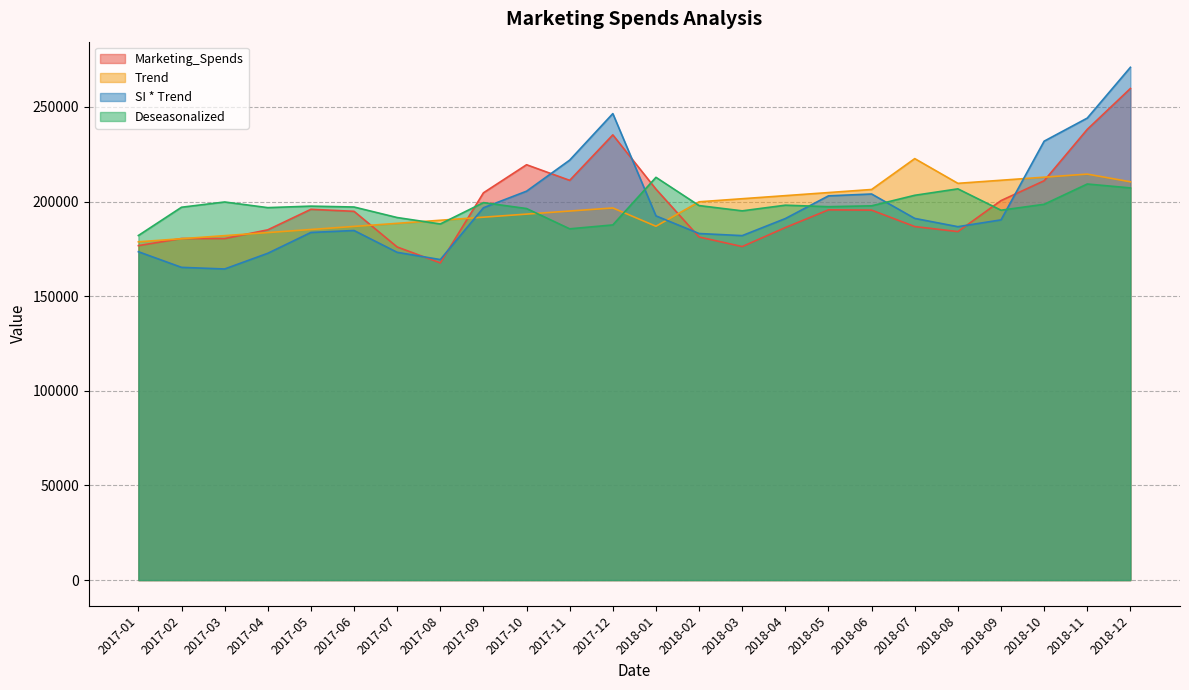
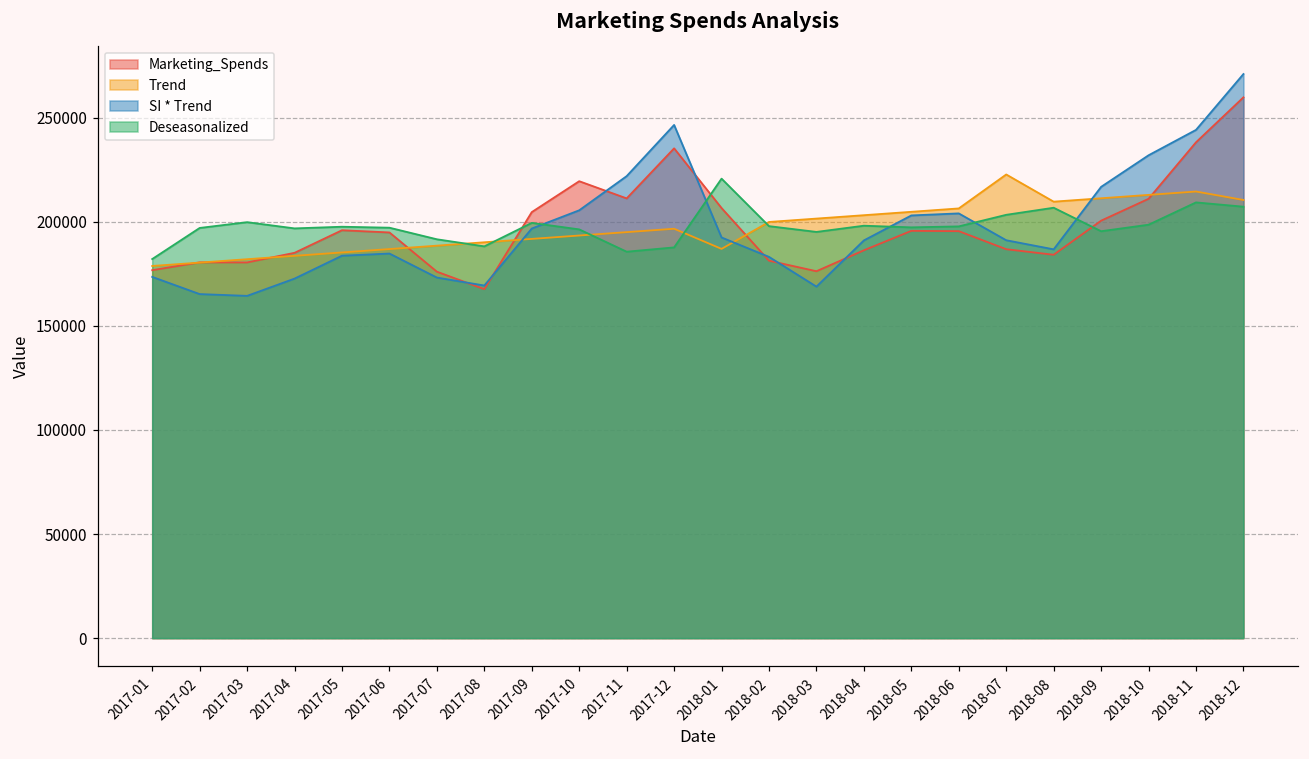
  {
    "Marketing_Spends": {
      "2017-01": 177000,
      "2017-03": 180000,
      "2017-04": 185000,
      "2017-05": 196000,
      "2017-06": 195000,
      "2017-07": 176000,
      "2017-08": 168000,
      "2017-09": 205000,
      "2017-10": 219000,
      "2017-11": 211000,
      "2017-12": 235000,
      "2018-01": 207000,
      "2018-02": 181000,
      "2018-03": 176000,
      "2018-04": 186000,
      "2018-05": 196000,
      "2018-06": 195000,
      "2018-07": 187000,
      "2018-08": 184000,
      "2018-09": 201000,
      "2018-10": 211000,
      "2018-11": 238000,
      "2018-12": 260000
    },
    "Trend": {
      "2017-01": 179000,
      "2017-03": 182000,
      "2017-04": 184000,
      "2017-05": 185000,
      "2017-06": 187000,
      "2017-07": 189000,
      "2017-08": 190000,
      "2017-09": 192000,
      "2017-10": 193000,
      "2017-11": 195000,
      "2017-12": 197000,
      "2018-01": 187000,
      "2018-02": 200000,
      "2018-03": 202000,
      "2018-04": 203000,
      "2018-05": 205000,
      "2018-06": 206000,
      "2018-07": 223000,
      "2018-08": 210000,
      "2018-09": 211000,
      "2018-10": 213000,
      "2018-11": 215000,
      "2018-12": 210000
    },
    "SI * Trend": {
      "2017-01": 174000,
      "2017-02": 165000,
      "2017-03": 164000,
      "2017-04": 173000,
      "2017-05": 184000,
      "2017-06": 185000,
      "2017-07": 173000,
      "2017-08": 169000,
      "2017-09": 197000,
      "2017-10": 205000,
      "2017-11": 222000,
      "2017-12": 246000,
      "2018-01": 192000,
      "2018-02": 183000,
-     "2018-03": 182000,
+     "2018-03": 169000,
      "2018-04": 191000,
      "2018-05": 203000,
      "2018-06": 204000,
      "2018-07": 191000,
      "2018-08": 187000,
-     "2018-09": 190000,
+     "2018-09": 217000,
      "2018-10": 232000,
      "2018-11": 244000,
      "2018-12": 271000
    },
    "Deseasonalized": {
      "2017-01": 182000,
      "2017-02": 197000,
      "2017-03": 200000,
      "2017-04": 197000,
      "2017-05": 198000,
      "2017-06": 197000,
      "2017-07": 192000,
      "2017-08": 188000,
      "2017-09": 199000,
      "2017-10": 196000,
      "2017-11": 186000,
      "2017-12": 188000,
-     "2018-01": 213000,
+     "2018-01": 221000,
      "2018-02": 198000,
      "2018-03": 195000,
      "2018-04": 198000,
      "2018-05": 197000,
      "2018-06": 198000,
      "2018-07": 203000,
      "2018-08": 207000,
      "2018-09": 195000,
      "2018-10": 199000,
      "2018-11": 209000,
      "2018-12": 207000
    }
  }
